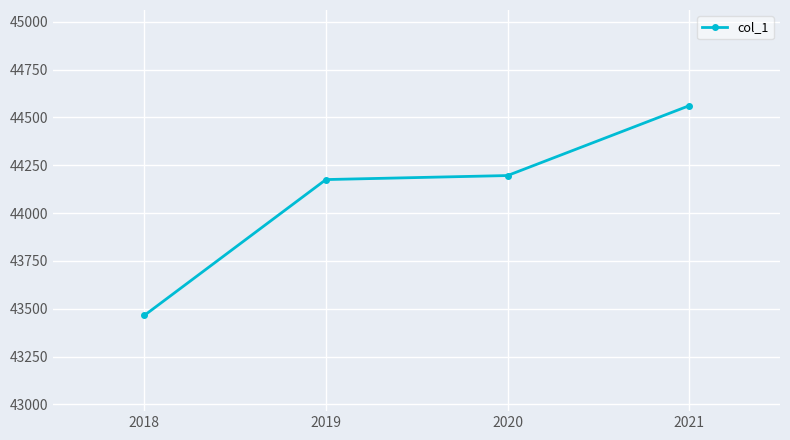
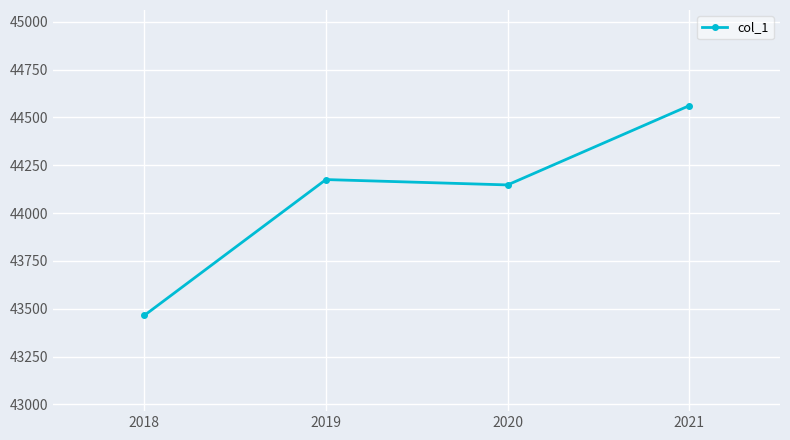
  {
    "2018": 43470,
    "2019": 44180,
-   "2020": 44200,
+   "2020": 44150,
    "2021": 44560
  }
